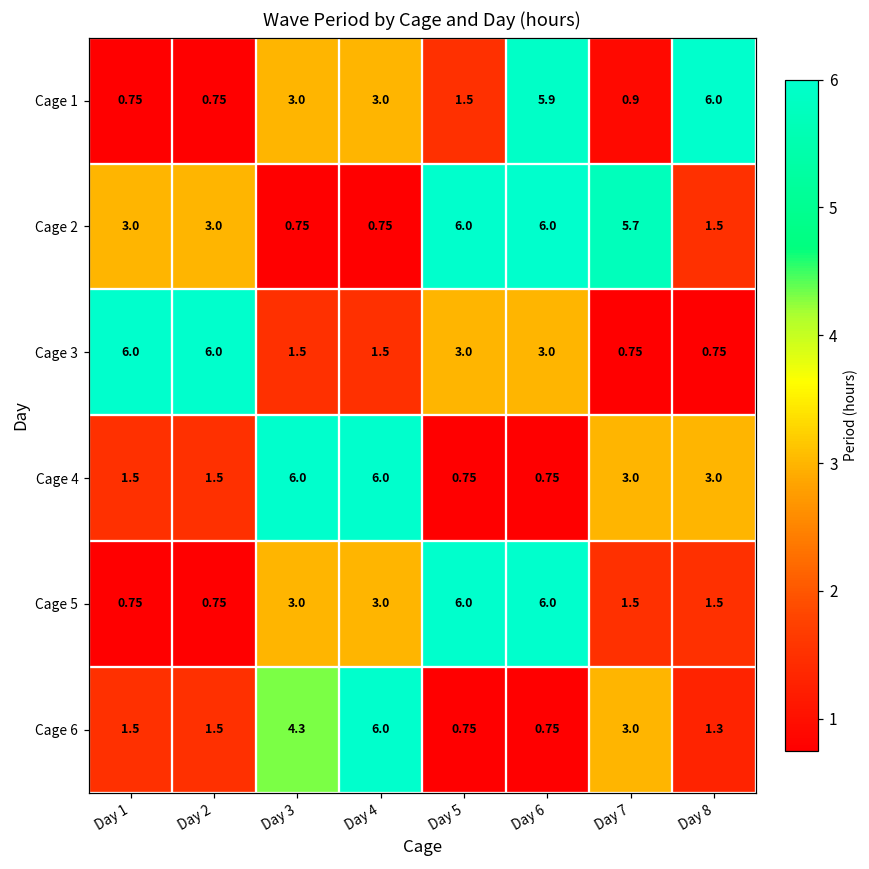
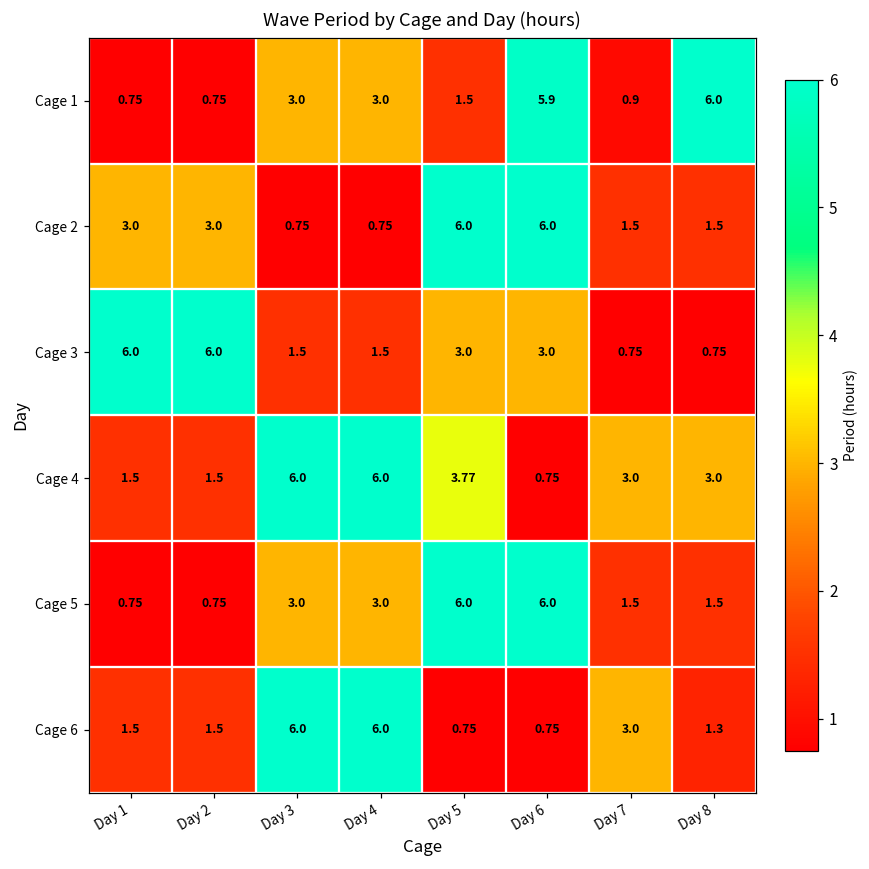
  {
    "Cage 1": {
      "Day 1": 0.75,
      "Day 2": 0.75,
      "Day 3": 3.0,
      "Day 4": 3.0,
      "Day 5": 1.5,
      "Day 6": 5.9,
      "Day 7": 0.9,
      "Day 8": 6.0
    },
    "Cage 2": {
      "Day 1": 3.0,
      "Day 2": 3.0,
      "Day 3": 0.75,
      "Day 4": 0.75,
      "Day 5": 6.0,
      "Day 6": 6.0,
-     "Day 7": 5.7,
+     "Day 7": 1.5,
      "Day 8": 1.5
    },
    "Cage 3": {
      "Day 1": 6.0,
      "Day 2": 6.0,
      "Day 3": 1.5,
      "Day 4": 1.5,
      "Day 5": 3.0,
      "Day 6": 3.0,
      "Day 7": 0.75,
      "Day 8": 0.75
    },
    "Cage 4": {
      "Day 1": 1.5,
      "Day 2": 1.5,
      "Day 3": 6.0,
      "Day 4": 6.0,
-     "Day 5": 0.75,
+     "Day 5": 3.77,
      "Day 6": 0.75,
      "Day 7": 3.0,
      "Day 8": 3.0
    },
    "Cage 5": {
      "Day 1": 0.75,
      "Day 2": 0.75,
      "Day 3": 3.0,
      "Day 4": 3.0,
      "Day 5": 6.0,
      "Day 6": 6.0,
      "Day 7": 1.5,
      "Day 8": 1.5
    },
    "Cage 6": {
      "Day 1": 1.5,
      "Day 2": 1.5,
-     "Day 3": 4.3,
+     "Day 3": 6.0,
      "Day 4": 6.0,
      "Day 5": 0.75,
      "Day 6": 0.75,
      "Day 7": 3.0,
      "Day 8": 1.3
    }
  }
